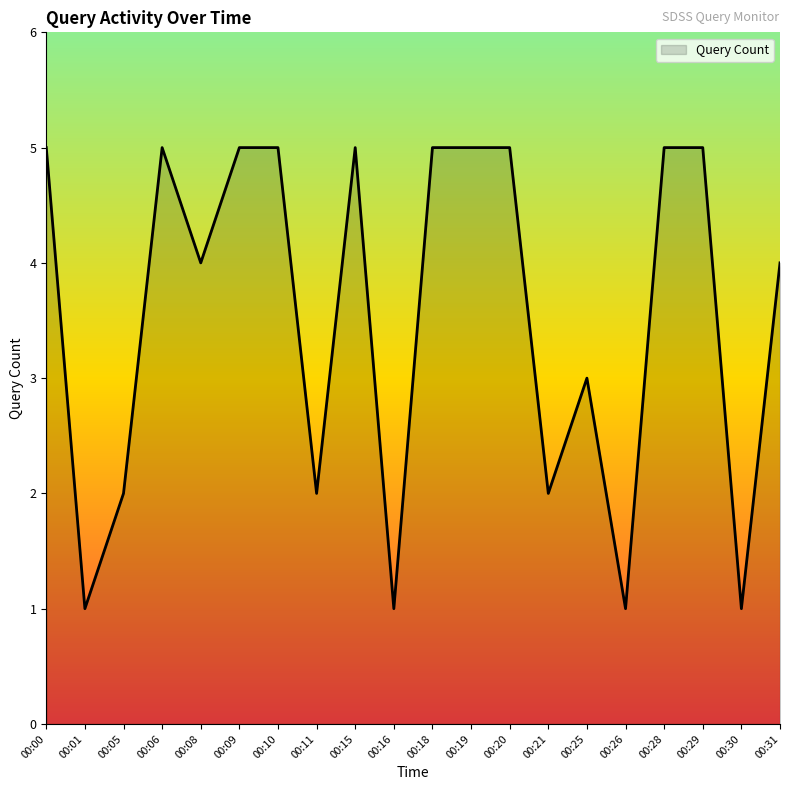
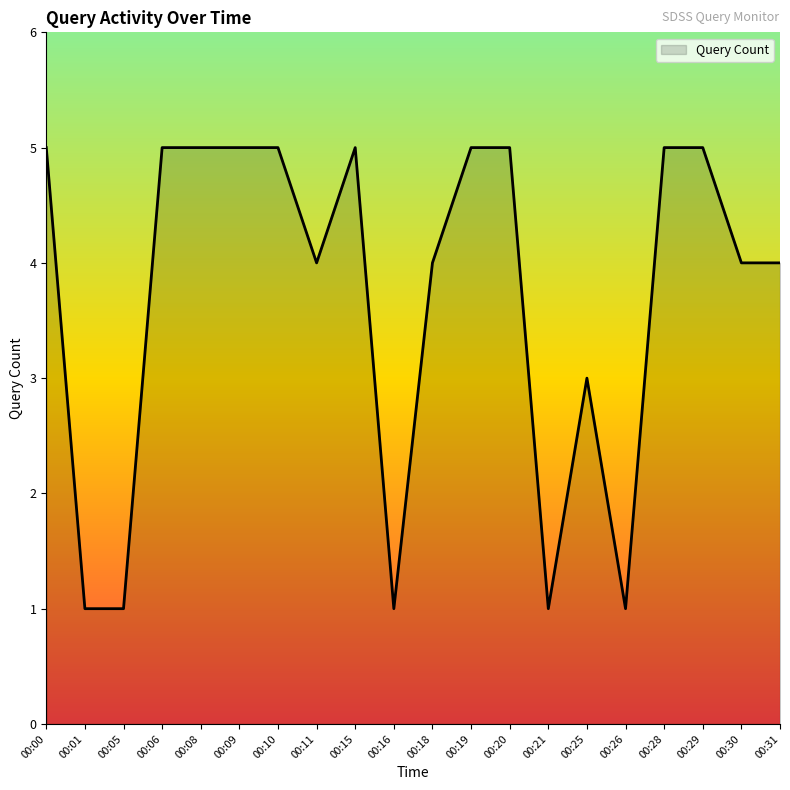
  {
    "00:00": 5,
    "00:01": 1,
-   "00:05": 2,
+   "00:05": 1,
    "00:06": 5,
-   "00:08": 4,
+   "00:08": 5,
    "00:09": 5,
    "00:10": 5,
-   "00:11": 2,
+   "00:11": 4,
    "00:15": 5,
    "00:16": 1,
-   "00:18": 5,
+   "00:18": 4,
    "00:19": 5,
    "00:20": 5,
-   "00:21": 2,
+   "00:21": 1,
    "00:25": 3,
    "00:26": 1,
    "00:28": 5,
    "00:29": 5,
-   "00:30": 1,
+   "00:30": 4,
    "00:31": 4
  }
